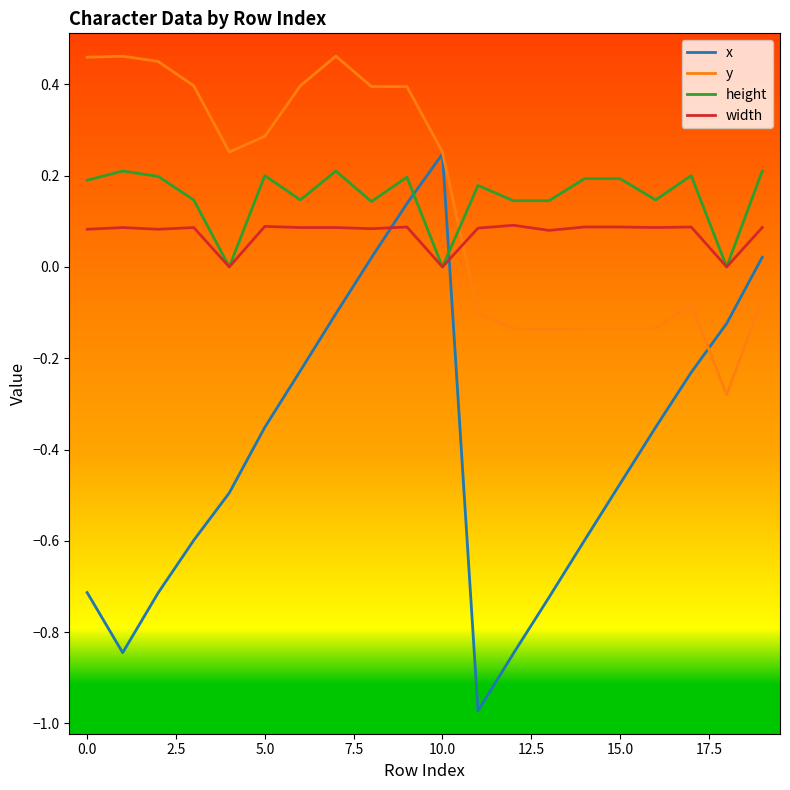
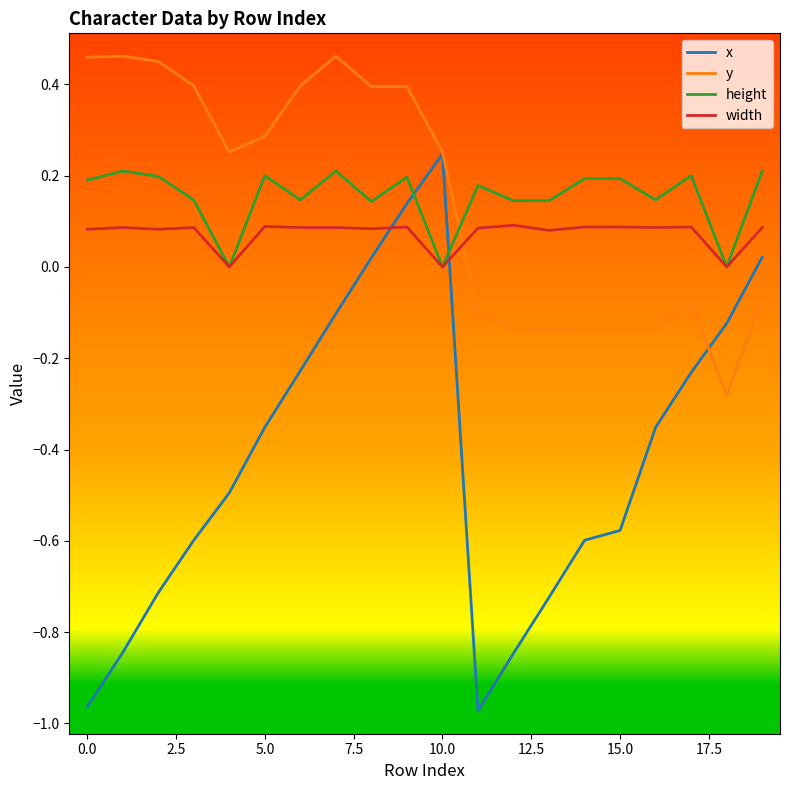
  {
    "x": {
-     "0.0": -0.71,
+     "0.0": -0.96,
      "5.0": -0.35,
-     "15.0": -0.48
+     "15.0": -0.58
    },
    "y": {
      "0.0": 0.46,
      "5.0": 0.29,
      "15.0": -0.14
    },
    "height": {
      "0.0": 0.19,
      "5.0": 0.20,
      "15.0": 0.19
    },
    "width": {
      "0.0": 0.08,
      "5.0": 0.09,
      "15.0": 0.09
    }
  }
